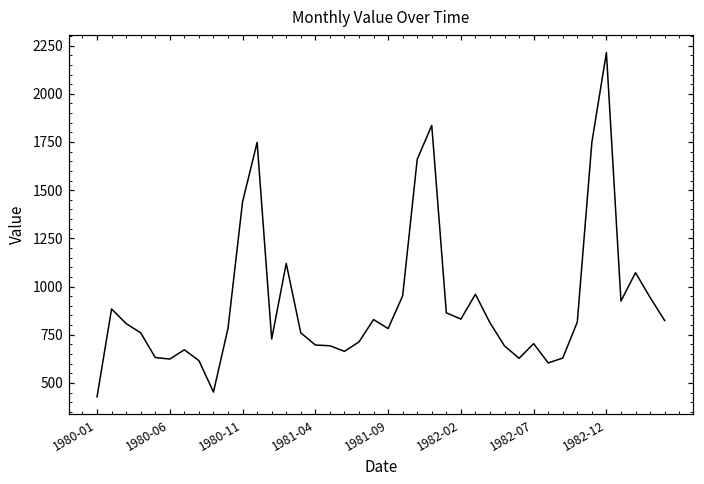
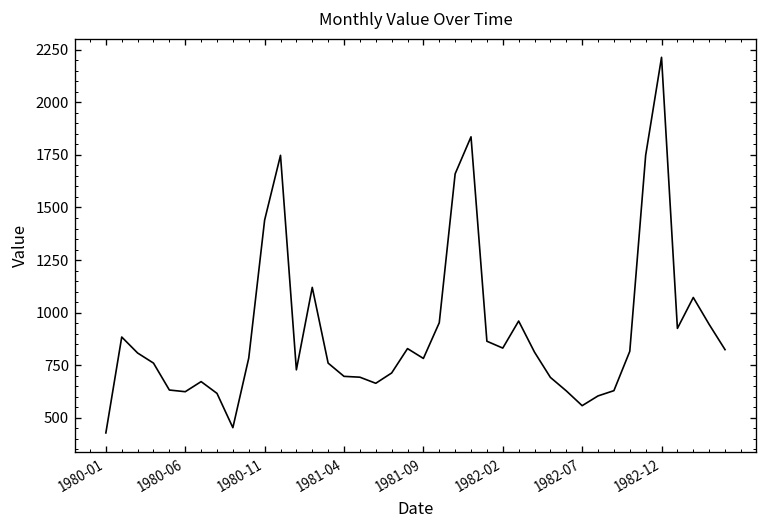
  {
    "1980-01": 430,
    "1980-06": 620,
    "1980-11": 1440,
    "1981-04": 700,
    "1981-09": 780,
    "1982-02": 830,
-   "1982-07": 700,
+   "1982-07": 560,
    "1982-12": 2210
  }
